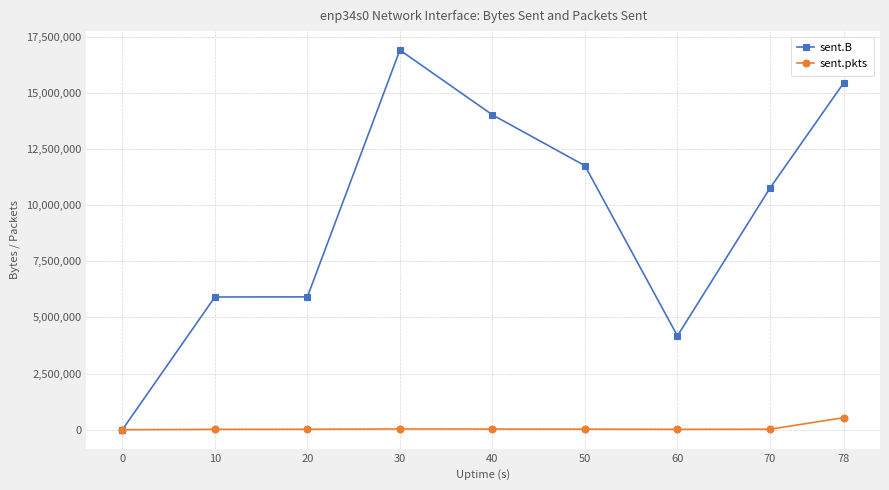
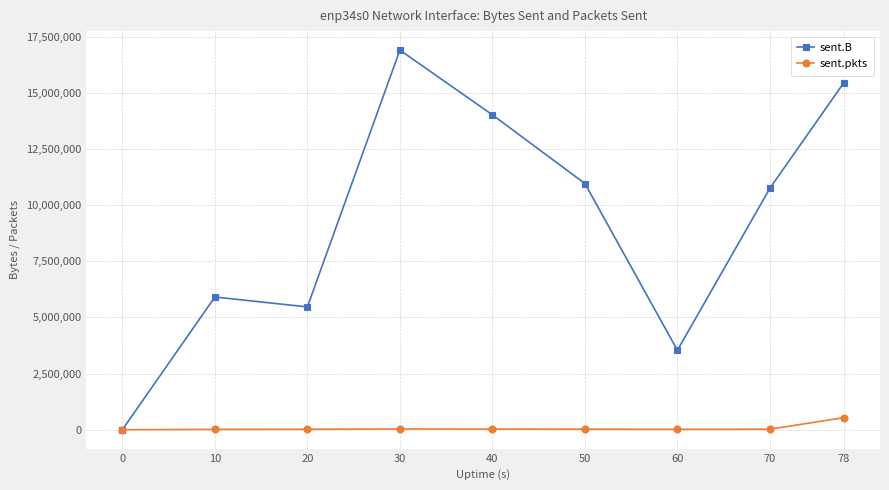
  {
    "sent.B": {
      "10": "5,900,000",
-     "20": "5,900,000",
+     "20": "5,500,000",
      "30": "16,900,000",
      "40": "14,000,000",
-     "50": "11,800,000",
-     "60": "4,200,000",
+     "50": "11,000,000",
+     "60": "3,500,000",
      "70": "10,700,000",
      "78": "15,400,000"
    },
    "sent.pkts": {
      "10": "0",
      "20": "0",
      "30": "0",
      "40": "0",
      "50": "0",
      "60": "0",
      "70": "0",
      "78": "500,000"
    }
  }
